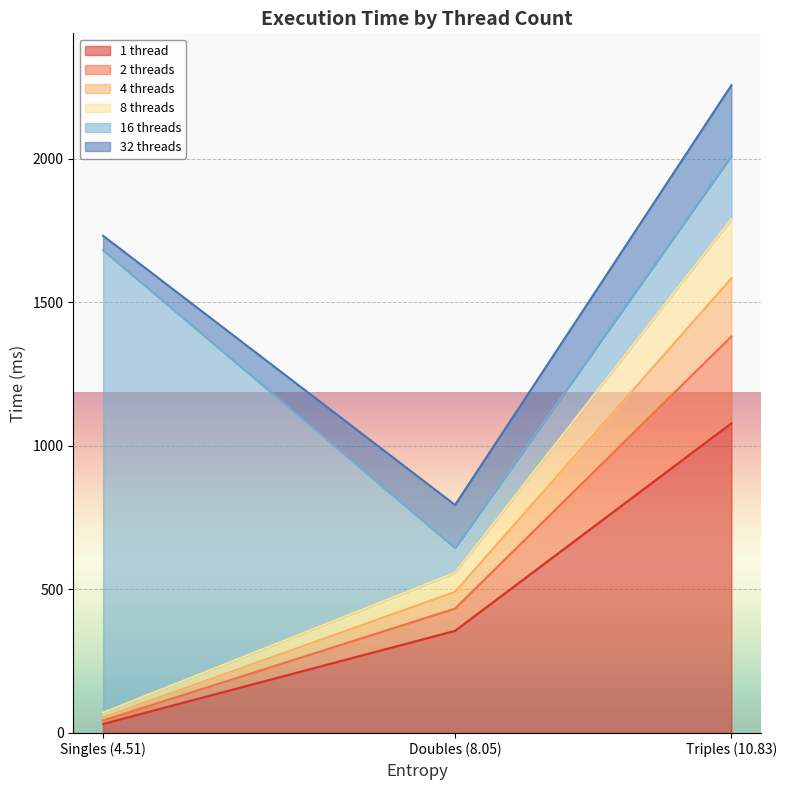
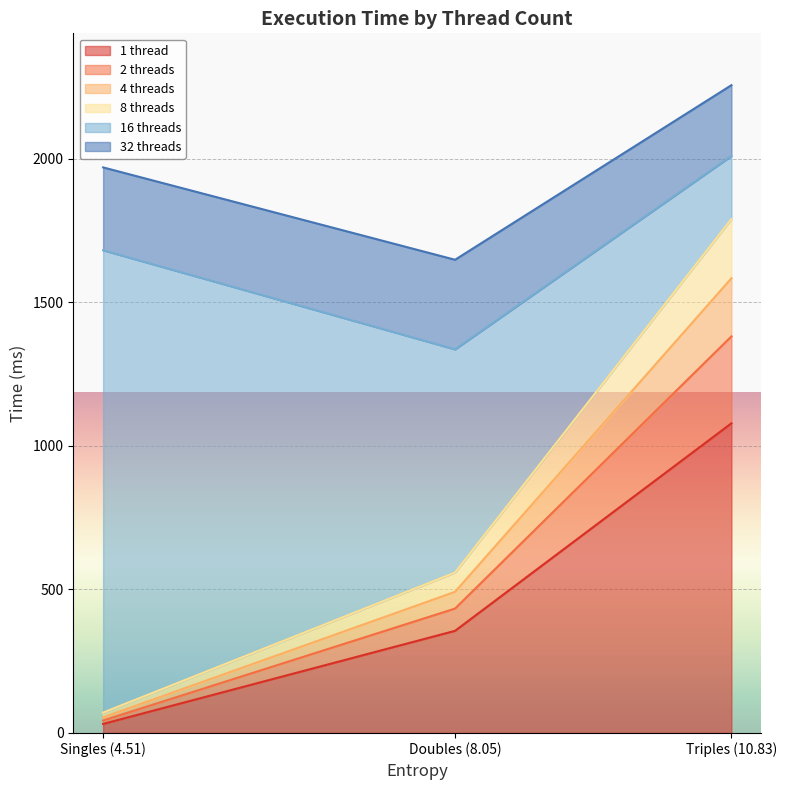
  {
    "1 thread": {
      "Singles (4.51)": 30,
      "Doubles (8.05)": 360,
      "Triples (10.83)": 1080
    },
    "16 threads": {
      "Singles (4.51)": 1610,
-     "Doubles (8.05)": 90,
+     "Doubles (8.05)": 780,
      "Triples (10.83)": 220
    },
    "32 threads": {
-     "Singles (4.51)": 50,
-     "Doubles (8.05)": 150,
+     "Singles (4.51)": 290,
+     "Doubles (8.05)": 310,
      "Triples (10.83)": 250
    }
  }
